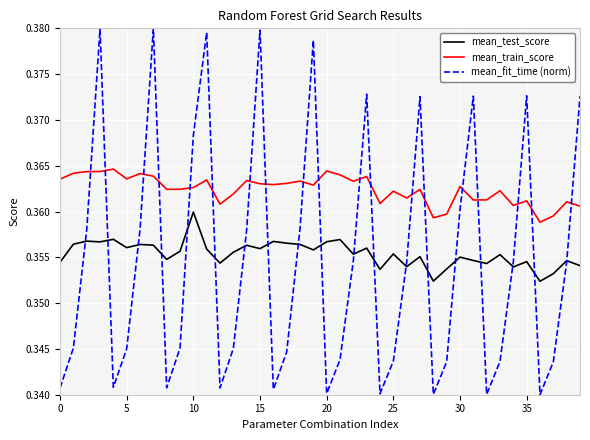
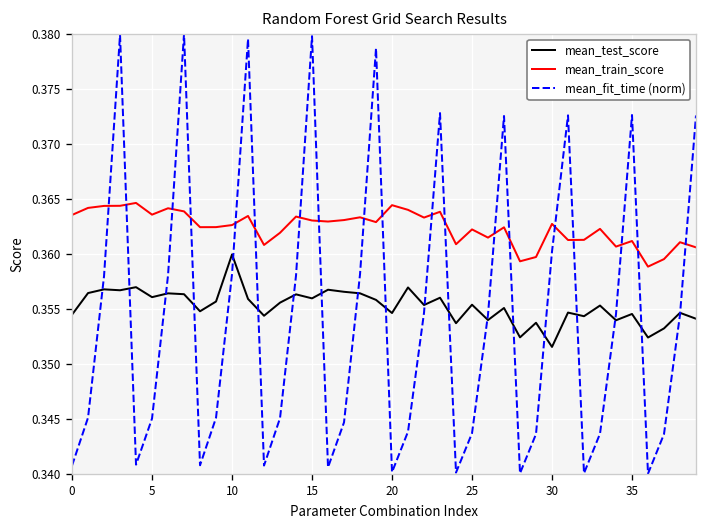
  {
    "mean_test_score": {
      "0": 0.354,
      "5": 0.356,
      "10": 0.360,
      "15": 0.356,
-     "20": 0.357,
+     "20": 0.355,
      "25": 0.355,
-     "30": 0.355,
+     "30": 0.352,
      "35": 0.355
    },
    "mean_train_score": {
      "0": 0.364,
      "5": 0.364,
      "10": 0.363,
      "15": 0.363,
      "20": 0.364,
      "25": 0.362,
      "30": 0.363,
      "35": 0.361
    },
    "mean_fit_time (norm)": {
      "0": 0.341,
      "5": 0.345,
-     "10": 0.368,
+     "10": 0.358,
      "15": 0.380,
      "20": 0.340,
      "25": 0.344,
      "30": 0.360,
      "35": 0.373
    }
  }
